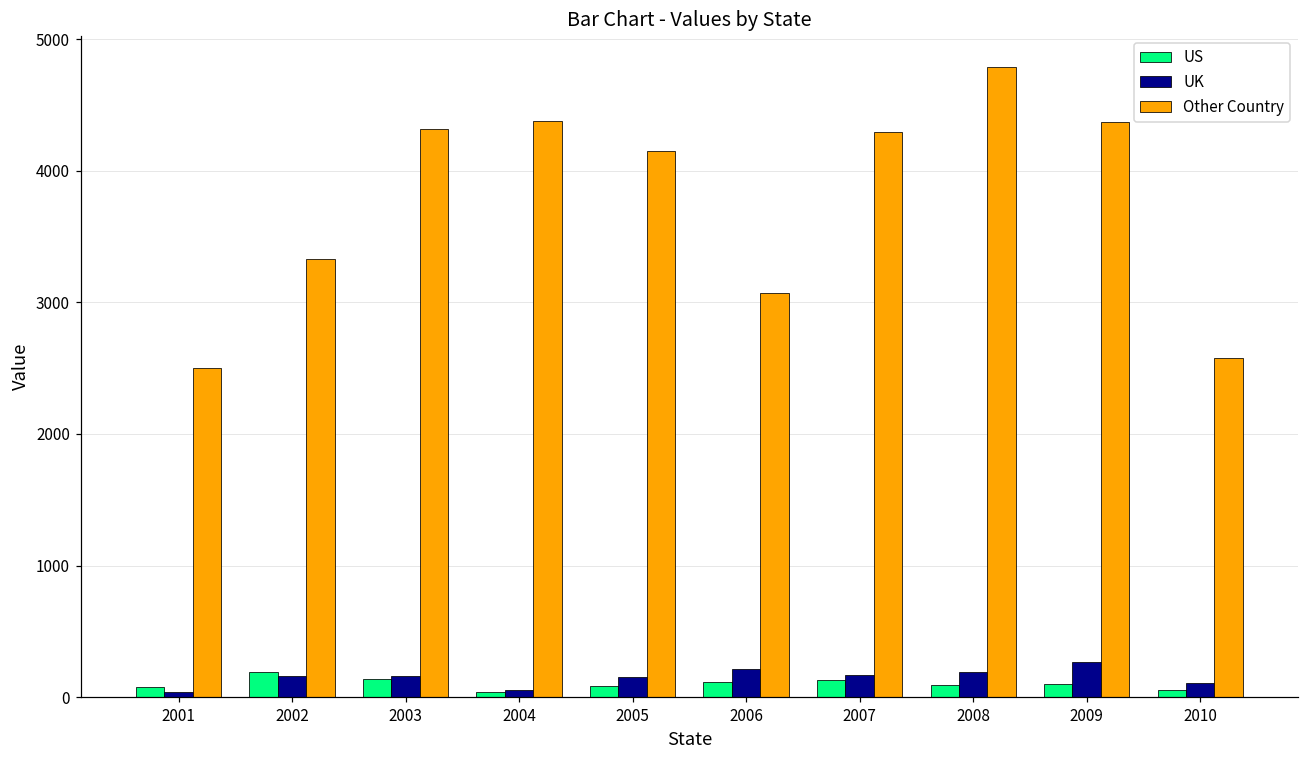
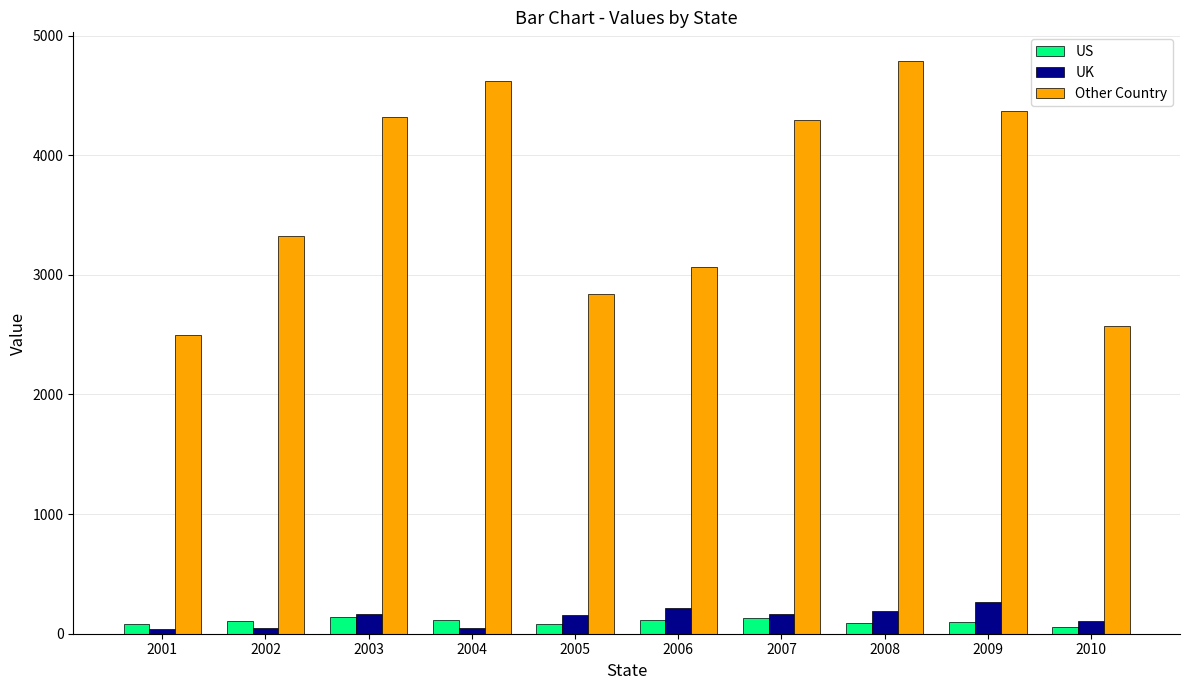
  {
    "US": {
      "2001": 80,
-     "2002": 190,
+     "2002": 110,
      "2003": 140,
-     "2004": 40,
+     "2004": 110,
      "2005": 80,
      "2006": 110,
      "2007": 130,
      "2008": 90,
      "2009": 100,
      "2010": 60
    },
    "UK": {
      "2001": 40,
-     "2002": 160,
+     "2002": 50,
      "2003": 160,
      "2004": 50,
      "2005": 150,
      "2006": 220,
      "2007": 170,
      "2008": 190,
      "2009": 260,
      "2010": 100
    },
    "Other Country": {
      "2001": 2500,
      "2002": 3330,
      "2003": 4320,
-     "2004": 4380,
-     "2005": 4150,
+     "2004": 4620,
+     "2005": 2840,
      "2006": 3070,
      "2007": 4300,
      "2008": 4790,
      "2009": 4370,
      "2010": 2580
    }
  }
